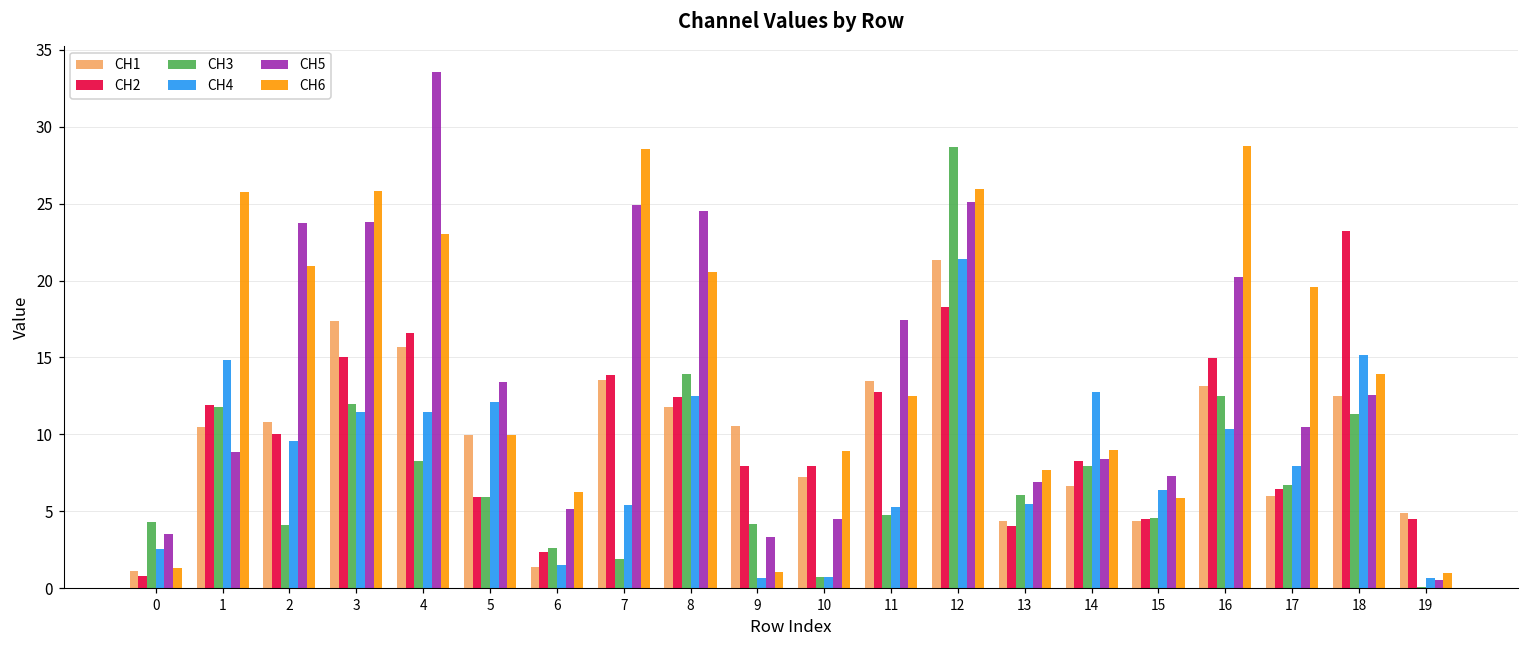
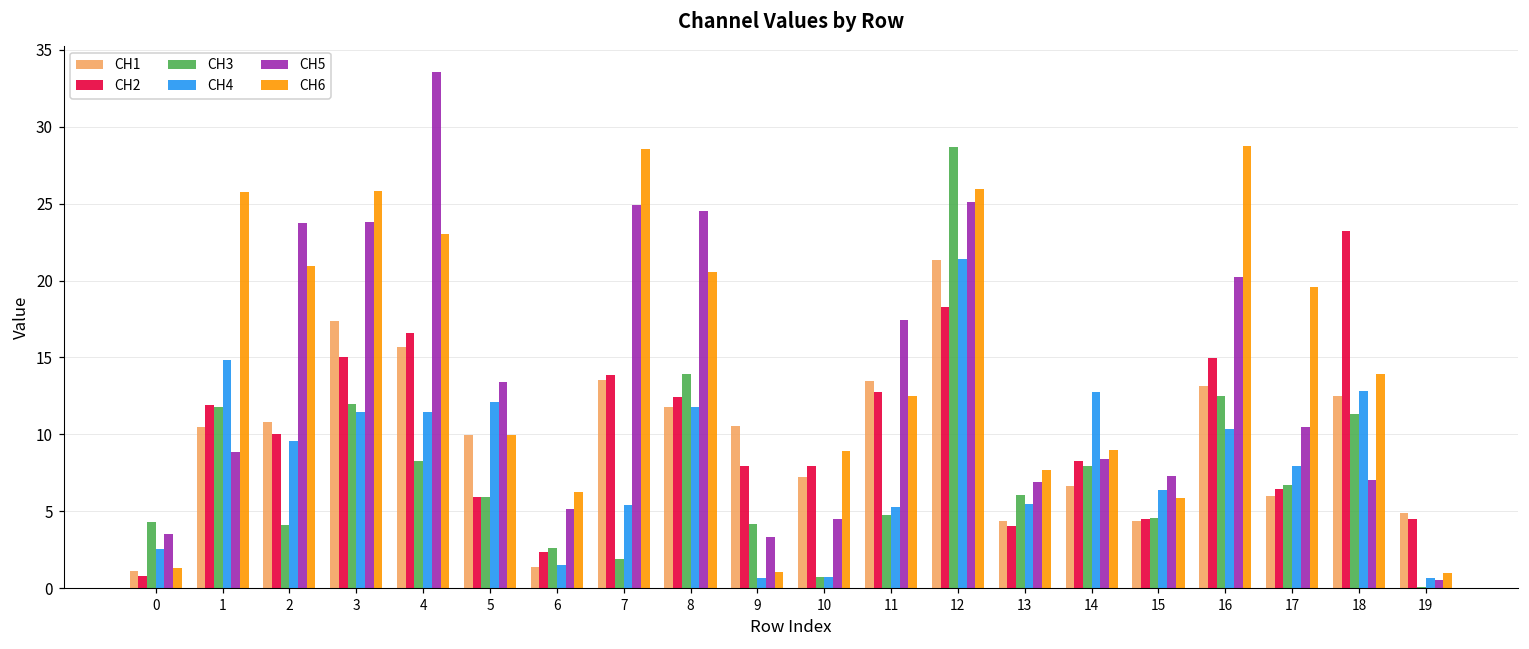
  {
    "CH1": {
      "0": 1.1,
      "1": 10.5,
      "2": 10.8,
      "3": 17.4,
      "4": 15.7,
      "5": 10.0,
      "6": 1.4,
      "7": 13.5,
      "8": 11.8,
      "9": 10.6,
      "10": 7.2,
      "11": 13.5,
      "12": 21.3,
      "13": 4.4,
      "14": 6.7,
      "15": 4.4,
      "16": 13.2,
      "17": 6.0,
      "18": 12.5,
      "19": 4.9
    },
    "CH2": {
      "0": 0.8,
      "1": 11.9,
      "2": 10.0,
      "3": 15.0,
      "4": 16.6,
      "5": 5.9,
      "6": 2.4,
      "7": 13.9,
      "8": 12.5,
      "9": 7.9,
      "10": 7.9,
      "11": 12.7,
      "12": 18.3,
      "13": 4.1,
      "14": 8.3,
      "15": 4.5,
      "16": 15.0,
      "17": 6.5,
      "18": 23.2,
      "19": 4.5
    },
    "CH3": {
      "0": 4.3,
      "1": 11.8,
      "2": 4.1,
      "3": 12.0,
      "4": 8.3,
      "5": 5.9,
      "6": 2.6,
      "7": 1.9,
      "8": 13.9,
      "9": 4.2,
      "10": 0.7,
      "11": 4.8,
      "12": 28.7,
      "13": 6.1,
      "14": 7.9,
      "15": 4.6,
      "16": 12.5,
      "17": 6.7,
      "18": 11.3
    },
    "CH4": {
      "0": 2.6,
      "1": 14.9,
      "2": 9.5,
      "3": 11.5,
      "4": 11.5,
      "5": 12.1,
      "6": 1.5,
      "7": 5.4,
-     "8": 12.5,
+     "8": 11.8,
      "9": 0.7,
      "10": 0.7,
      "11": 5.3,
      "12": 21.4,
      "13": 5.5,
      "14": 12.7,
      "15": 6.4,
      "16": 10.4,
      "17": 8.0,
-     "18": 15.1,
+     "18": 12.8,
      "19": 0.7
    },
    "CH5": {
      "0": 3.5,
      "1": 8.8,
      "2": 23.7,
      "3": 23.8,
      "4": 33.6,
      "5": 13.4,
      "6": 5.1,
      "7": 24.9,
      "8": 24.5,
      "9": 3.4,
      "10": 4.5,
      "11": 17.5,
      "12": 25.1,
      "13": 6.9,
      "14": 8.4,
      "15": 7.3,
      "16": 20.2,
      "17": 10.5,
-     "18": 12.5,
+     "18": 7.0,
      "19": 0.5
    },
    "CH6": {
      "0": 1.3,
      "1": 25.8,
      "2": 20.9,
      "3": 25.8,
      "4": 23.0,
      "5": 9.9,
      "6": 6.3,
      "7": 28.5,
      "8": 20.5,
      "9": 1.1,
      "10": 8.9,
      "11": 12.5,
      "12": 25.9,
      "13": 7.7,
      "14": 9.0,
      "15": 5.9,
      "16": 28.8,
      "17": 19.6,
      "18": 13.9,
      "19": 1.0
    }
  }
